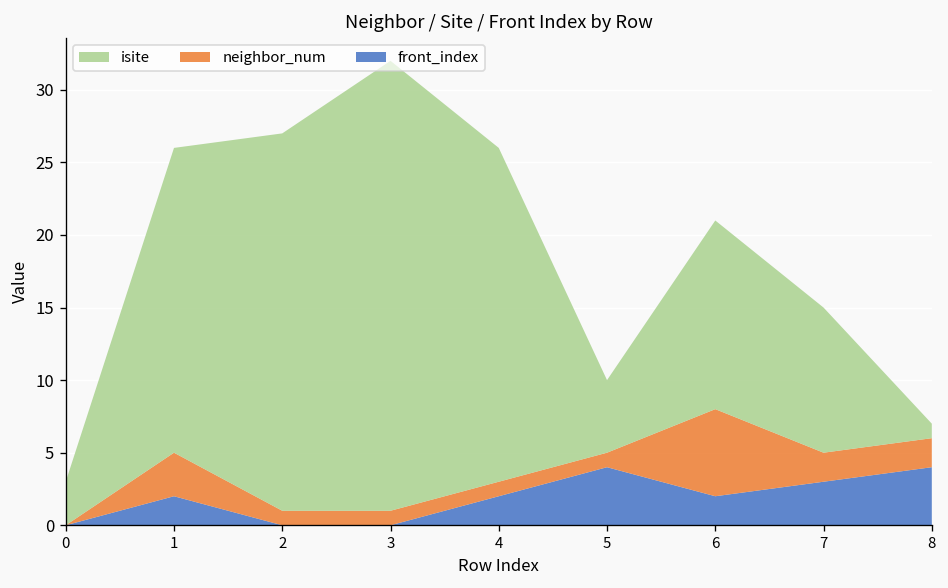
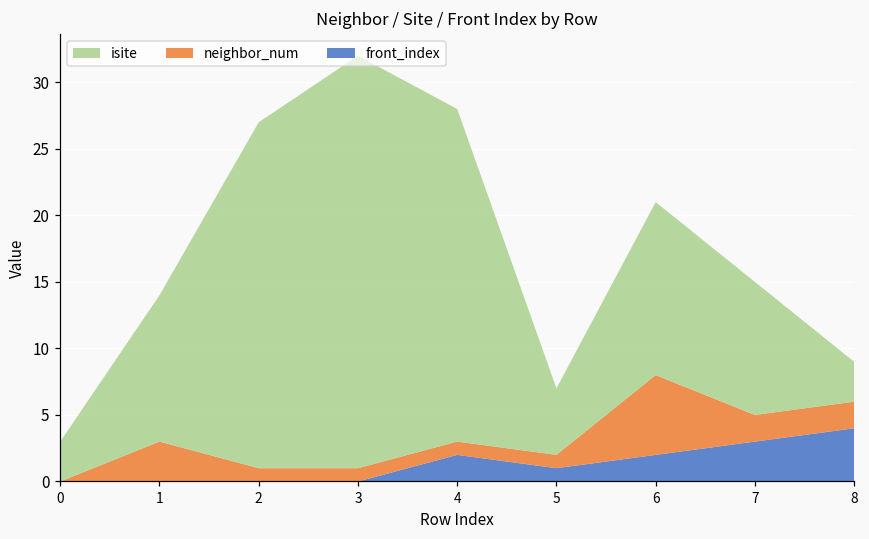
  {
    "front_index": {
-     "1": 2,
+     "1": 0,
      "2": 0,
      "3": 0,
      "4": 2,
-     "5": 4,
+     "5": 1,
      "6": 2,
      "7": 3,
      "8": 4
    },
    "isite": {
      "0": 3,
-     "1": 21,
+     "1": 11,
      "2": 26,
-     "4": 23,
+     "4": 25,
      "5": 5,
      "6": 13,
      "7": 10,
-     "8": 1
+     "8": 3
    }
  }
